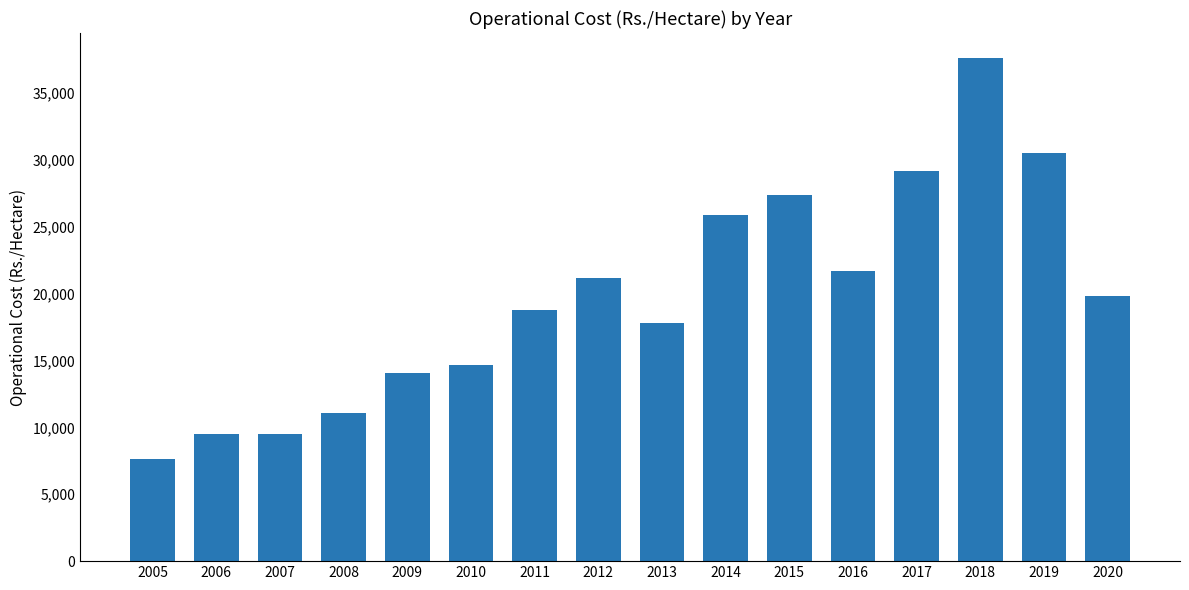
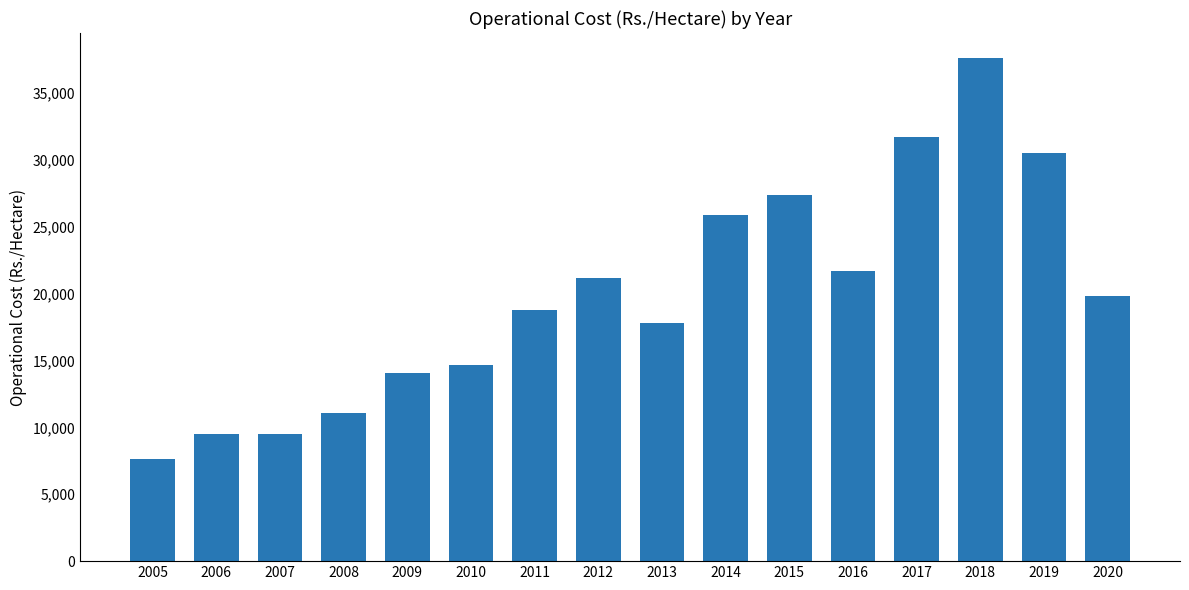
  {
    "2005": "7,700",
    "2006": "9,500",
    "2007": "9,500",
    "2008": "11,100",
    "2009": "14,100",
    "2010": "14,700",
    "2011": "18,800",
    "2012": "21,200",
    "2013": "17,800",
    "2014": "25,900",
    "2015": "27,400",
    "2016": "21,700",
-   "2017": "29,100",
+   "2017": "31,700",
    "2018": "37,600",
    "2019": "30,500",
    "2020": "19,800"
  }
